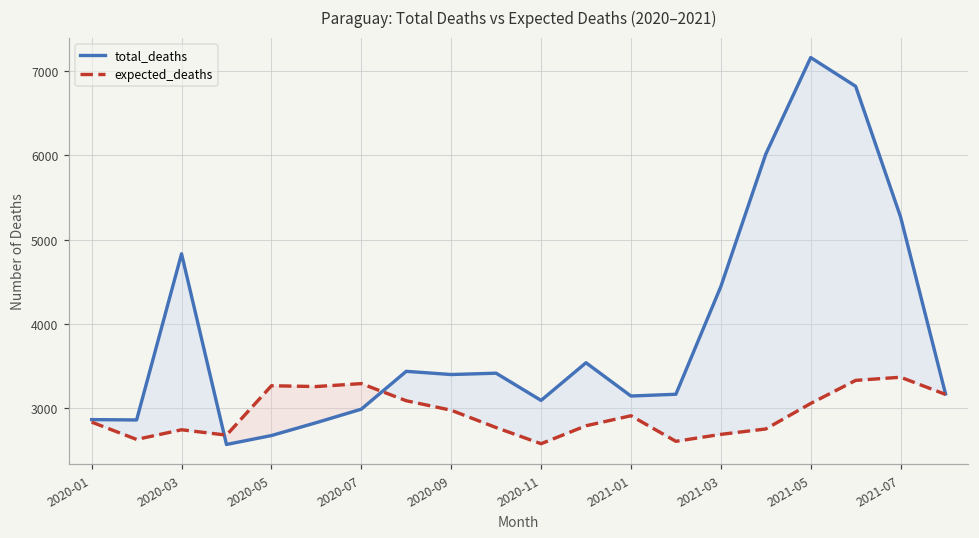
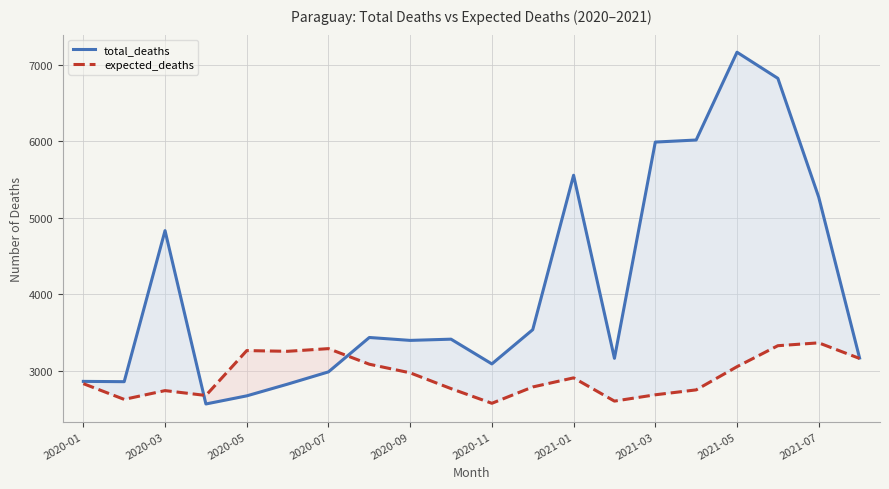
  {
    "total_deaths": {
      "2020-03": 4800,
      "2020-05": 2700,
      "2020-07": 3000,
      "2020-09": 3400,
      "2020-11": 3100,
-     "2021-01": 3100,
-     "2021-03": 4400,
+     "2021-01": 5600,
+     "2021-03": 6000,
      "2021-05": 7200,
      "2021-07": 5300
    },
    "expected_deaths": {
      "2020-03": 2700,
      "2020-09": 3000,
      "2020-11": 2600,
      "2021-01": 2900,
      "2021-03": 2700,
      "2021-05": 3100,
      "2021-07": 3400
    }
  }
